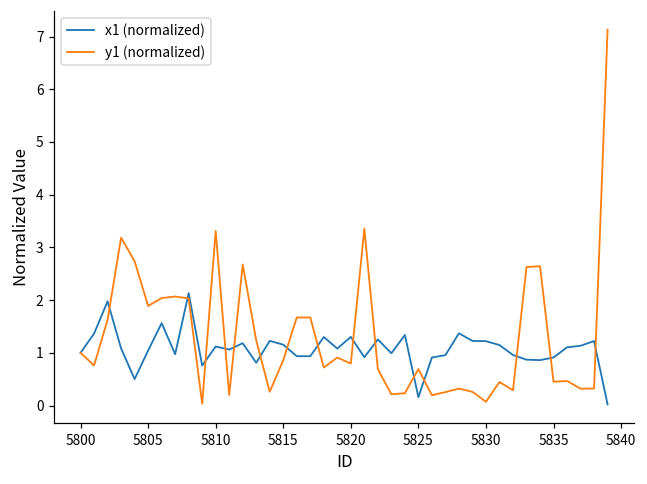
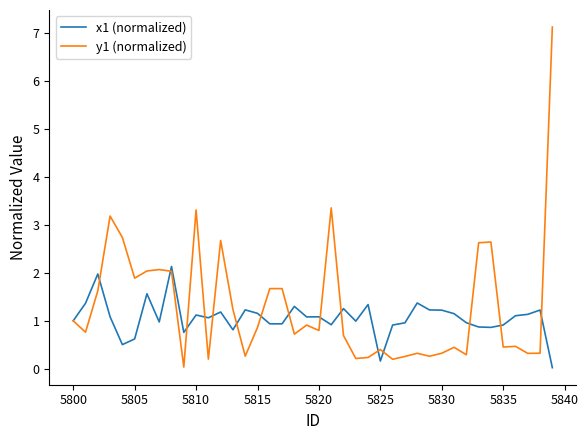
  {
    "x1 (normalized)": {
-     "5805": 1.0,
+     "5805": 0.6,
      "5810": 1.1,
      "5815": 1.2,
-     "5820": 1.3,
+     "5820": 1.1,
      "5825": 0.2,
      "5830": 1.2,
      "5835": 0.9
    },
    "y1 (normalized)": {
      "5805": 1.9,
      "5810": 3.3,
      "5815": 0.9,
      "5820": 0.8,
-     "5825": 0.7,
-     "5830": 0.1,
+     "5825": 0.4,
+     "5830": 0.3,
      "5835": 0.5
    }
  }
